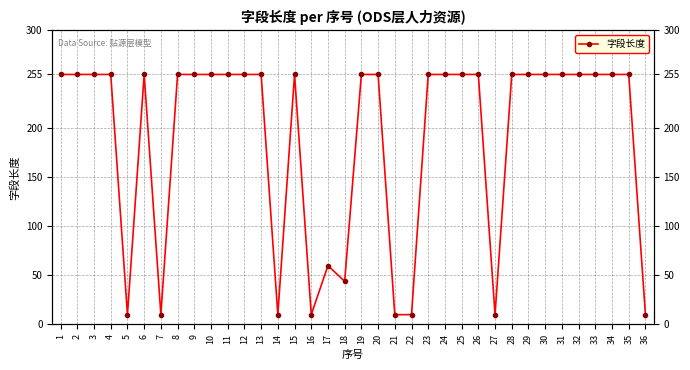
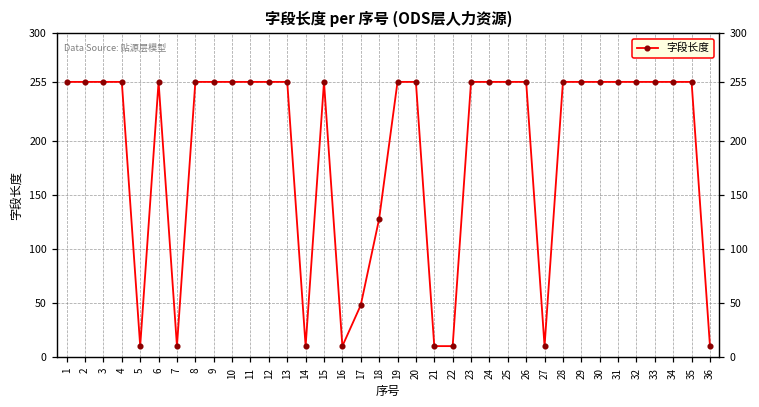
  {
    "1": 260,
    "2": 260,
    "3": 260,
    "4": 260,
    "5": 10,
    "6": 260,
    "7": 10,
    "8": 260,
    "9": 260,
    "10": 260,
    "11": 260,
    "12": 260,
    "13": 260,
    "14": 10,
    "15": 260,
    "16": 10,
-   "17": 60,
-   "18": 40,
+   "17": 50,
+   "18": 130,
    "19": 260,
    "20": 260,
    "21": 10,
    "22": 10,
    "23": 260,
    "24": 260,
    "25": 260,
    "26": 260,
    "27": 10,
    "28": 260,
    "29": 260,
    "30": 260,
    "31": 260,
    "32": 260,
    "33": 260,
    "34": 260,
    "35": 260,
    "36": 10
  }
